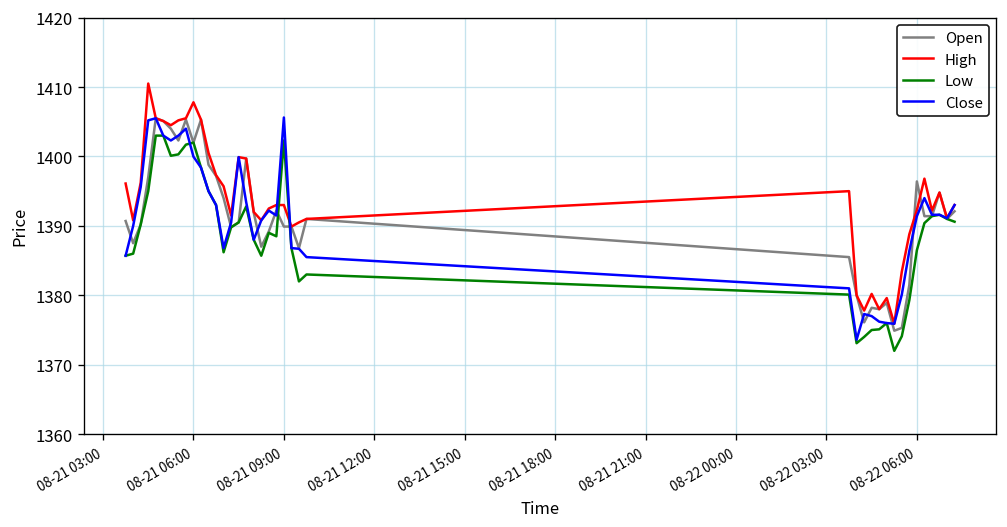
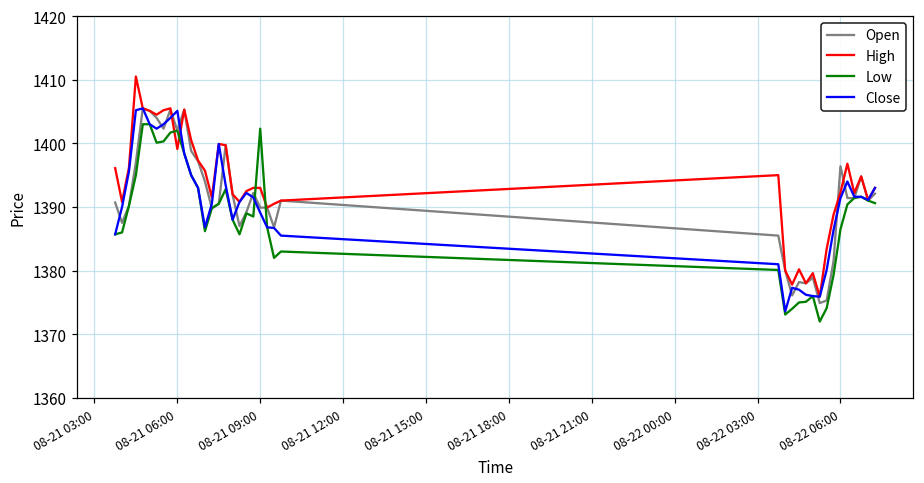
  {
    "Open": {
      "08-21 09:00": 1390,
      "08-22 06:00": 1396
    },
    "High": {
-     "08-21 06:00": 1408,
+     "08-21 06:00": 1399,
      "08-21 09:00": 1393,
      "08-22 06:00": 1392
    },
    "Low": {
      "08-21 09:00": 1402,
      "08-22 06:00": 1387
    },
    "Close": {
-     "08-21 06:00": 1400,
-     "08-21 09:00": 1406,
+     "08-21 06:00": 1405,
+     "08-21 09:00": 1389,
      "08-22 06:00": 1391
    }
  }
